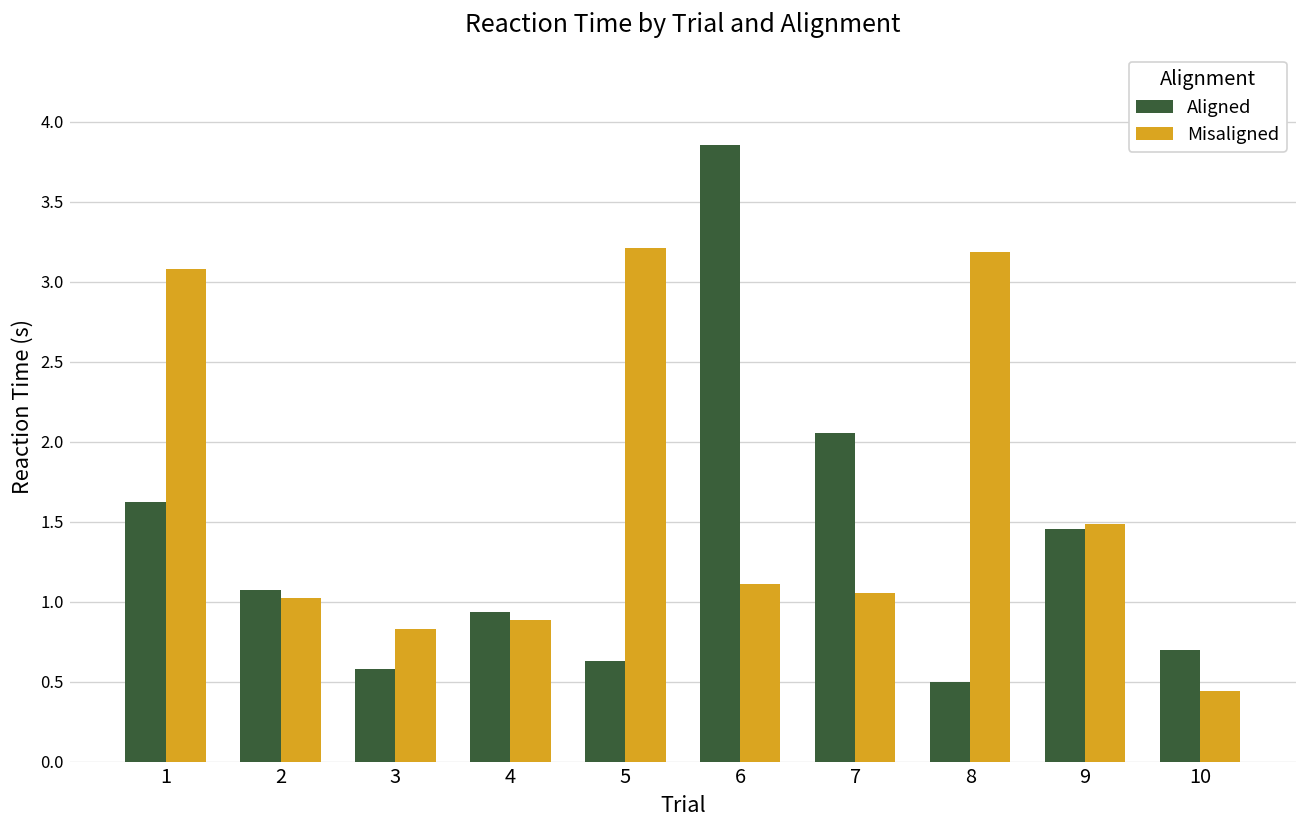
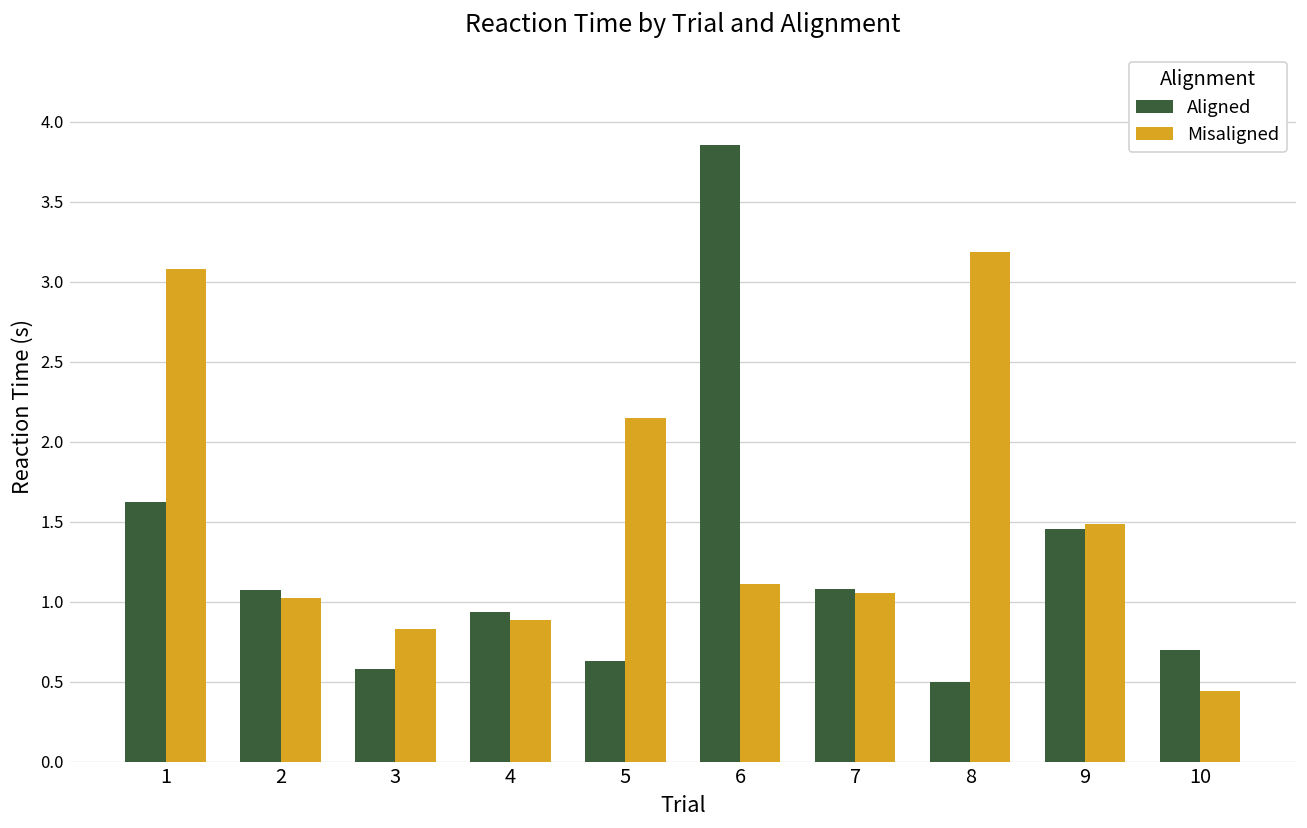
  {
    "Aligned": {
      "1": 1.62,
      "2": 1.07,
      "3": 0.58,
      "4": 0.93,
      "5": 0.63,
      "6": 3.85,
-     "7": 2.05,
+     "7": 1.08,
      "8": 0.50,
      "9": 1.46,
      "10": 0.69
    },
    "Misaligned": {
      "1": 3.08,
      "2": 1.02,
      "3": 0.83,
      "4": 0.89,
-     "5": 3.21,
+     "5": 2.14,
      "6": 1.11,
      "7": 1.05,
      "8": 3.18,
      "9": 1.49,
      "10": 0.44
    }
  }
